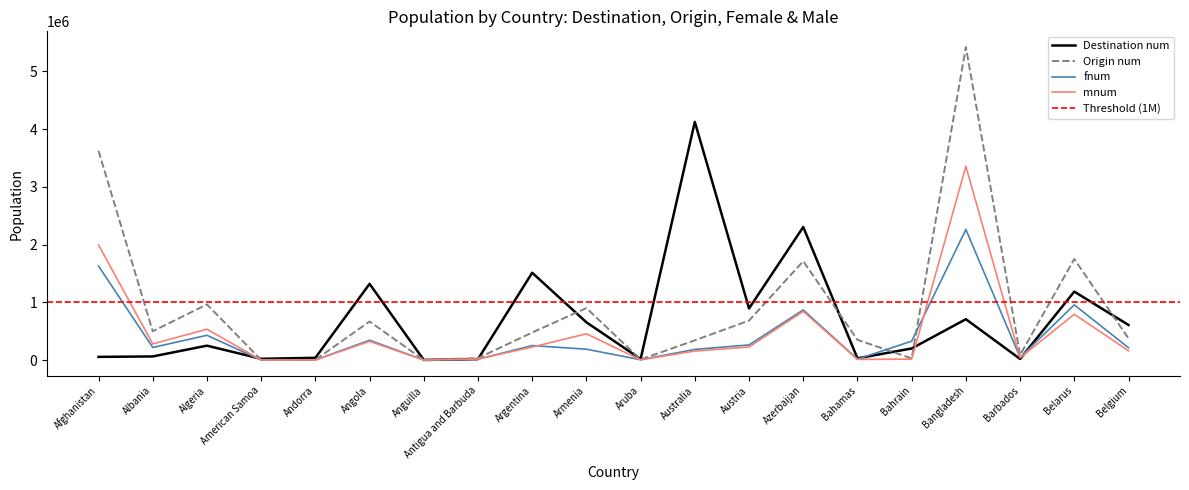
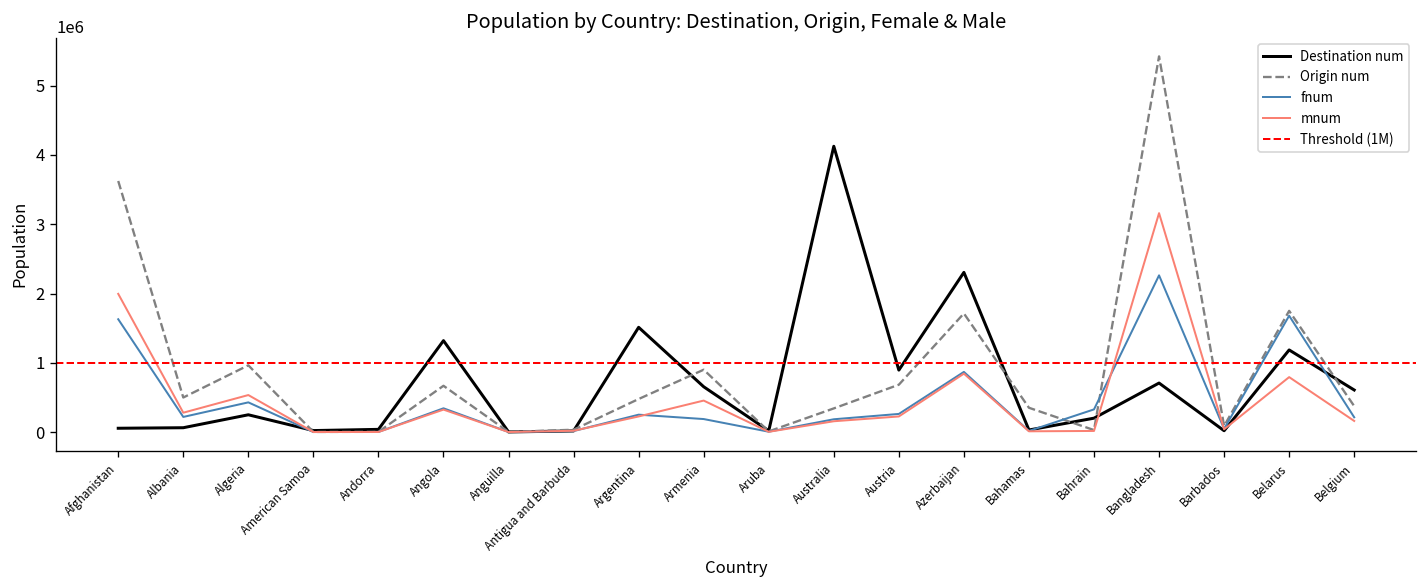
  {
    "Destination num": {
      "Afghanistan": 100000,
      "Albania": 100000,
      "Algeria": 300000,
      "Angola": 1300000,
      "Argentina": 1500000,
      "Armenia": 700000,
      "Australia": 4100000,
      "Austria": 900000,
      "Azerbaijan": 2300000,
      "Bahrain": 200000,
      "Bangladesh": 700000,
      "Belarus": 1200000,
      "Belgium": 600000
    },
    "Origin num": {
      "Afghanistan": 3600000,
      "Albania": 500000,
      "Algeria": 1000000,
      "Angola": 700000,
      "Argentina": 500000,
      "Armenia": 900000,
      "Australia": 300000,
      "Austria": 700000,
      "Azerbaijan": 1700000,
      "Bahamas": 400000,
      "Bangladesh": 5400000,
      "Belarus": 1800000,
      "Belgium": 400000
    },
    "fnum": {
      "Afghanistan": 1600000,
      "Albania": 200000,
      "Algeria": 400000,
      "Armenia": 200000,
      "Bahrain": 300000,
      "Bangladesh": 2300000,
-     "Belarus": 1000000,
+     "Belarus": 1700000,
      "Belgium": 200000
    },
    "mnum": {
      "Afghanistan": 2000000,
      "Albania": 300000,
      "Algeria": 500000,
      "Armenia": 500000,
-     "Bangladesh": 3400000,
+     "Bangladesh": 3200000,
      "Belarus": 800000,
      "Belgium": 200000
    }
  }
